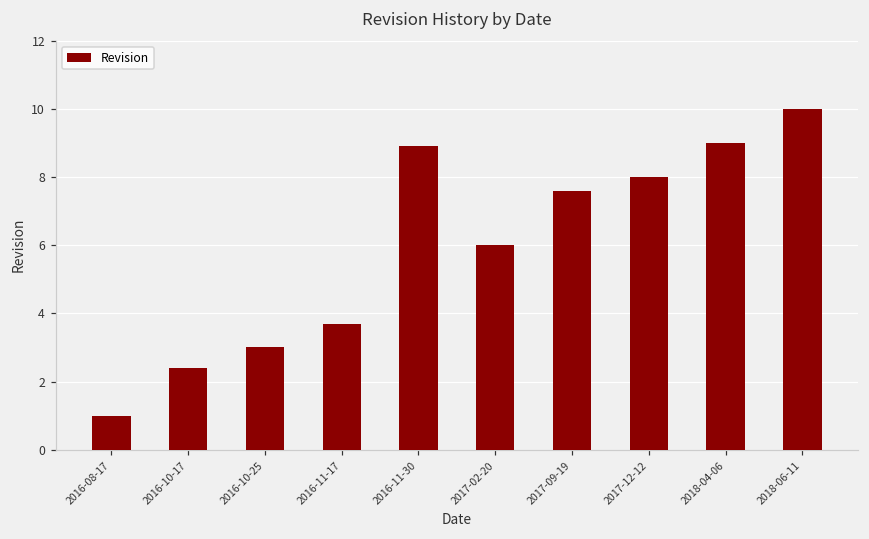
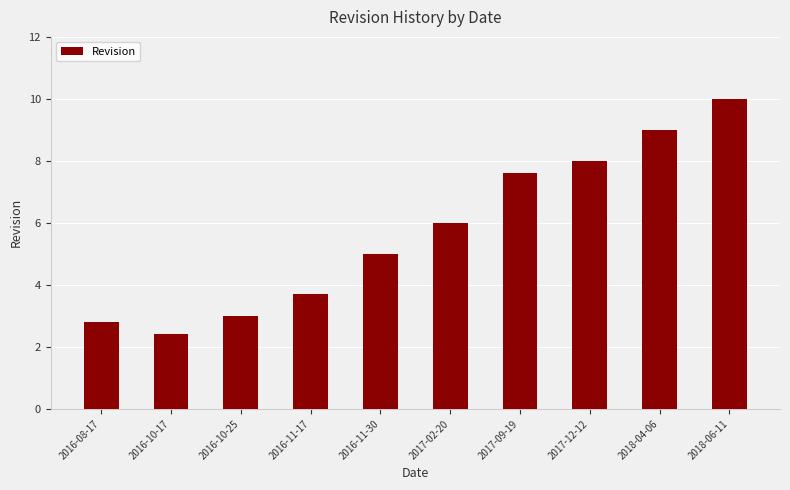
  {
-   "2016-08-17": 1.0,
+   "2016-08-17": 2.8,
    "2016-10-17": 2.4,
    "2016-10-25": 3.0,
    "2016-11-17": 3.7,
-   "2016-11-30": 8.9,
+   "2016-11-30": 5.0,
    "2017-02-20": 6.0,
    "2017-09-19": 7.6,
    "2017-12-12": 8.0,
    "2018-04-06": 9.0,
    "2018-06-11": 10.0
  }
